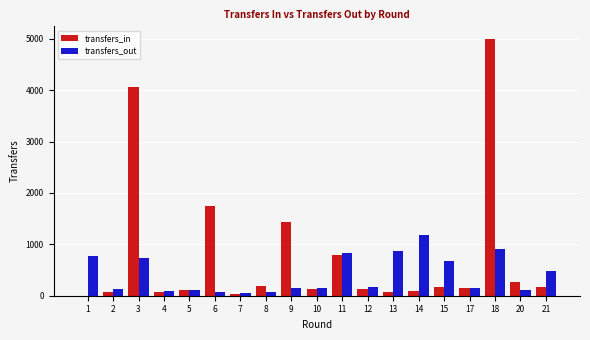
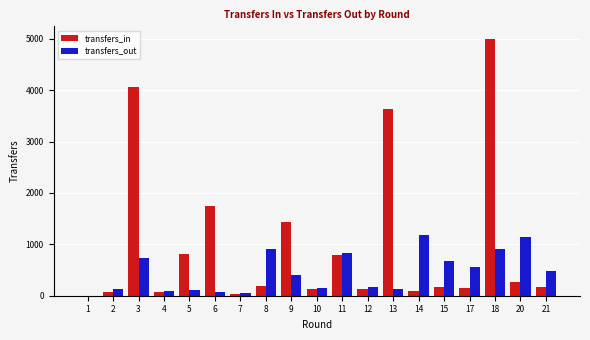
  {
    "transfers_in": {
      "1": 0,
      "2": 100,
      "3": 4100,
      "4": 100,
-     "5": 100,
+     "5": 800,
      "6": 1800,
      "8": 200,
      "9": 1400,
      "10": 100,
      "11": 800,
      "12": 100,
-     "13": 100,
+     "13": 3600,
      "14": 100,
      "15": 200,
      "17": 100,
      "18": 5000,
      "20": 300,
      "21": 200
    },
    "transfers_out": {
-     "1": 800,
+     "1": 0,
      "2": 100,
      "3": 700,
      "4": 100,
      "5": 100,
      "6": 100,
-     "8": 100,
-     "9": 200,
+     "8": 900,
+     "9": 400,
      "10": 200,
      "11": 800,
      "12": 200,
-     "13": 900,
+     "13": 100,
      "14": 1200,
      "15": 700,
-     "17": 200,
+     "17": 600,
      "18": 900,
-     "20": 100,
+     "20": 1100,
      "21": 500
    }
  }
